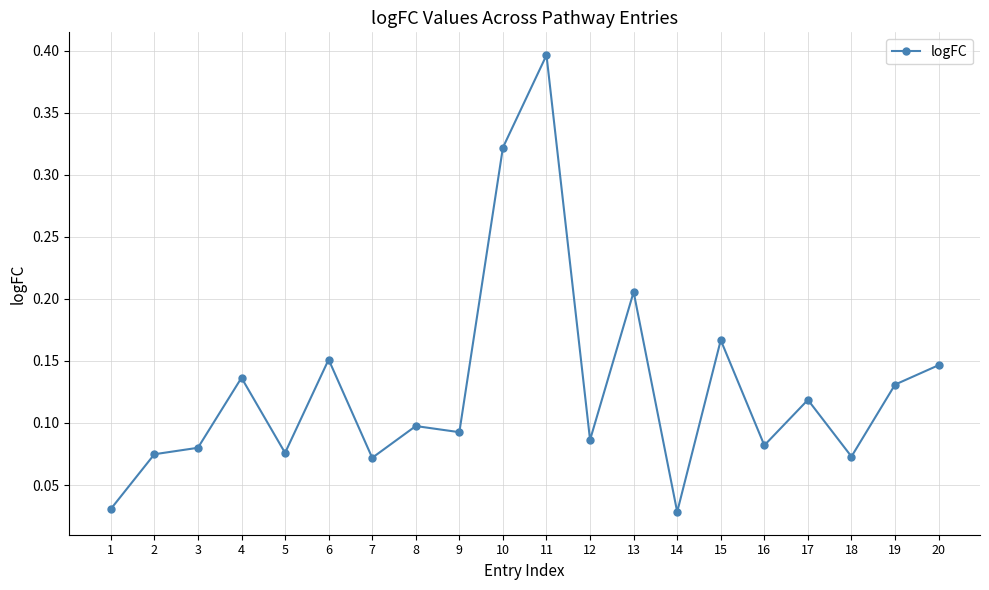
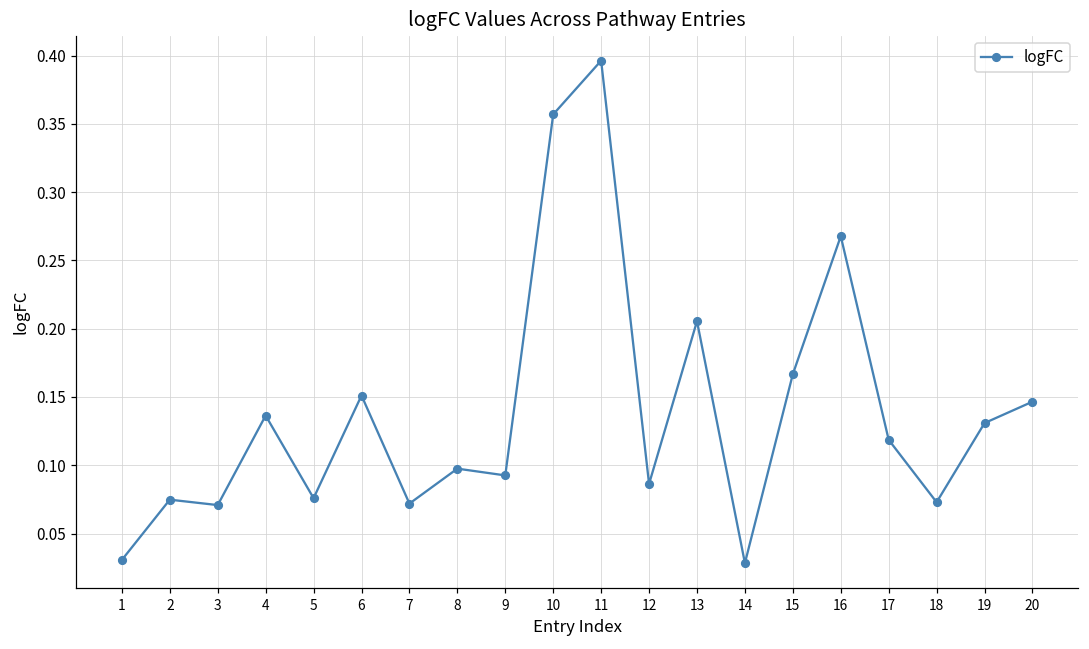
  {
    "1": 0.031,
    "2": 0.075,
-   "3": 0.080,
+   "3": 0.071,
    "4": 0.136,
    "5": 0.076,
    "6": 0.151,
    "7": 0.072,
    "8": 0.098,
    "9": 0.093,
-   "10": 0.322,
+   "10": 0.357,
    "11": 0.396,
    "12": 0.086,
    "13": 0.206,
    "14": 0.028,
    "15": 0.167,
-   "16": 0.082,
+   "16": 0.268,
    "17": 0.119,
    "18": 0.073,
    "19": 0.131,
    "20": 0.147
  }
